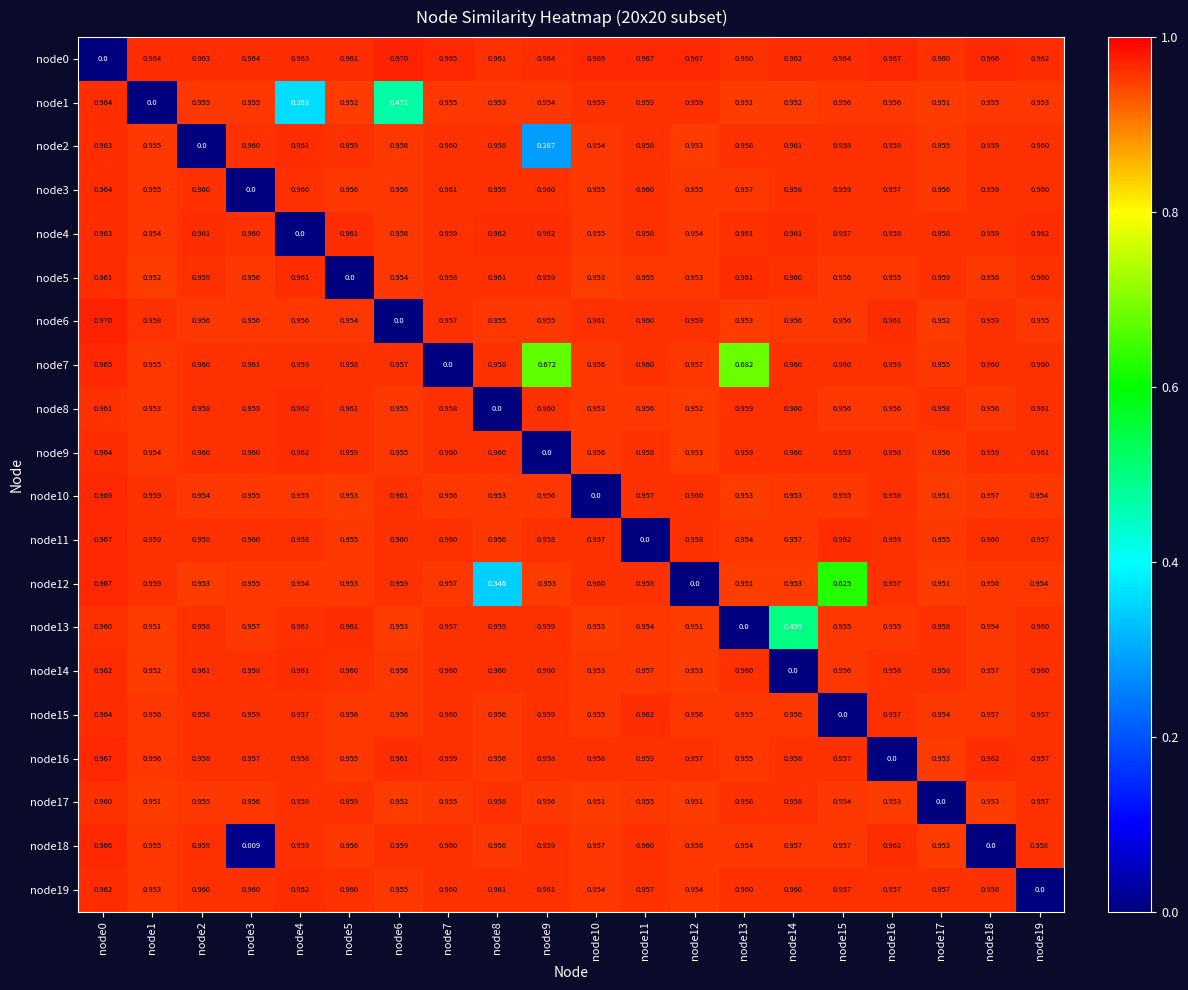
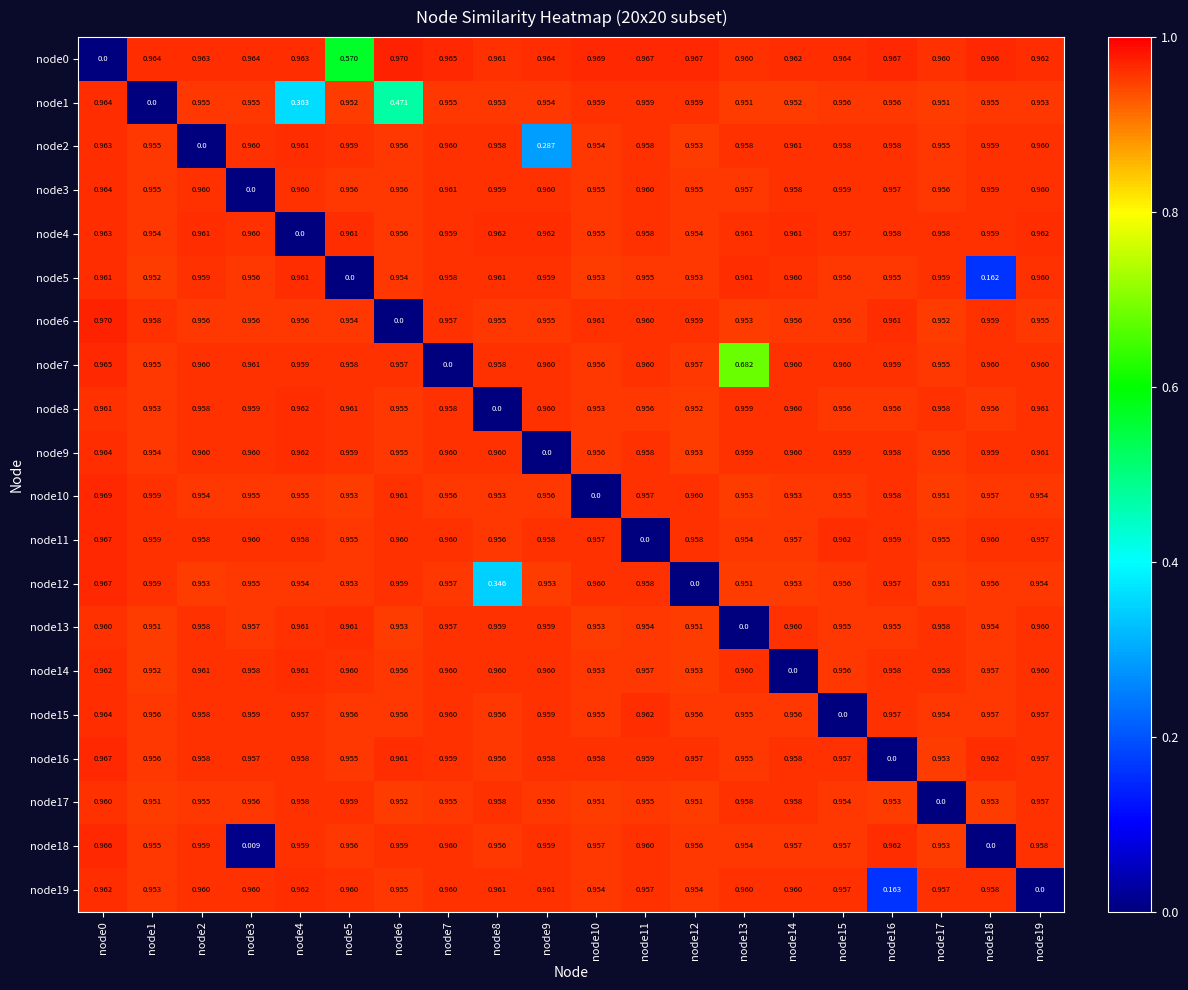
  {
    "node0": {
      "node0": 0.0,
      "node1": 0.964,
      "node2": 0.963,
      "node3": 0.964,
      "node4": 0.963,
-     "node5": 0.961,
+     "node5": 0.570,
      "node6": 0.970,
      "node7": 0.965,
      "node8": 0.961,
      "node9": 0.964,
      "node10": 0.969,
      "node11": 0.967,
      "node12": 0.967,
      "node13": 0.960,
      "node14": 0.962,
      "node15": 0.964,
      "node16": 0.967,
      "node17": 0.960,
      "node18": 0.966,
      "node19": 0.962
    },
    "node5": {
      "node0": 0.961,
      "node1": 0.952,
      "node2": 0.959,
      "node3": 0.956,
      "node4": 0.961,
      "node5": 0.0,
      "node6": 0.954,
      "node7": 0.958,
      "node8": 0.961,
      "node9": 0.959,
      "node10": 0.953,
      "node11": 0.955,
      "node12": 0.953,
      "node13": 0.961,
      "node14": 0.960,
      "node15": 0.956,
      "node16": 0.955,
      "node17": 0.959,
-     "node18": 0.956,
+     "node18": 0.162,
      "node19": 0.960
    },
    "node7": {
      "node0": 0.965,
      "node1": 0.955,
      "node2": 0.960,
      "node3": 0.961,
      "node4": 0.959,
      "node5": 0.958,
      "node6": 0.957,
      "node7": 0.0,
      "node8": 0.958,
-     "node9": 0.672,
+     "node9": 0.960,
      "node10": 0.956,
      "node11": 0.960,
      "node12": 0.957,
      "node13": 0.682,
      "node14": 0.960,
      "node15": 0.960,
      "node16": 0.959,
      "node17": 0.955,
      "node18": 0.960,
      "node19": 0.960
    },
    "node12": {
      "node0": 0.967,
      "node1": 0.959,
      "node2": 0.953,
      "node3": 0.955,
      "node4": 0.954,
      "node5": 0.953,
      "node6": 0.959,
      "node7": 0.957,
      "node8": 0.346,
      "node9": 0.953,
      "node10": 0.960,
      "node11": 0.958,
      "node12": 0.0,
      "node13": 0.951,
      "node14": 0.953,
-     "node15": 0.625,
+     "node15": 0.956,
      "node16": 0.957,
      "node17": 0.951,
      "node18": 0.956,
      "node19": 0.954
    },
    "node13": {
      "node0": 0.960,
      "node1": 0.951,
      "node2": 0.958,
      "node3": 0.957,
      "node4": 0.961,
      "node5": 0.961,
      "node6": 0.953,
      "node7": 0.957,
      "node8": 0.959,
      "node9": 0.959,
      "node10": 0.953,
      "node11": 0.954,
      "node12": 0.951,
      "node13": 0.0,
-     "node14": 0.499,
+     "node14": 0.960,
      "node15": 0.955,
      "node16": 0.955,
      "node17": 0.958,
      "node18": 0.954,
      "node19": 0.960
    },
    "node19": {
      "node0": 0.962,
      "node1": 0.953,
      "node2": 0.960,
      "node3": 0.960,
      "node4": 0.962,
      "node5": 0.960,
      "node6": 0.955,
      "node7": 0.960,
      "node8": 0.961,
      "node9": 0.961,
      "node10": 0.954,
      "node11": 0.957,
      "node12": 0.954,
      "node13": 0.960,
      "node14": 0.960,
      "node15": 0.957,
-     "node16": 0.957,
+     "node16": 0.163,
      "node17": 0.957,
      "node18": 0.958,
      "node19": 0.0
    }
  }
